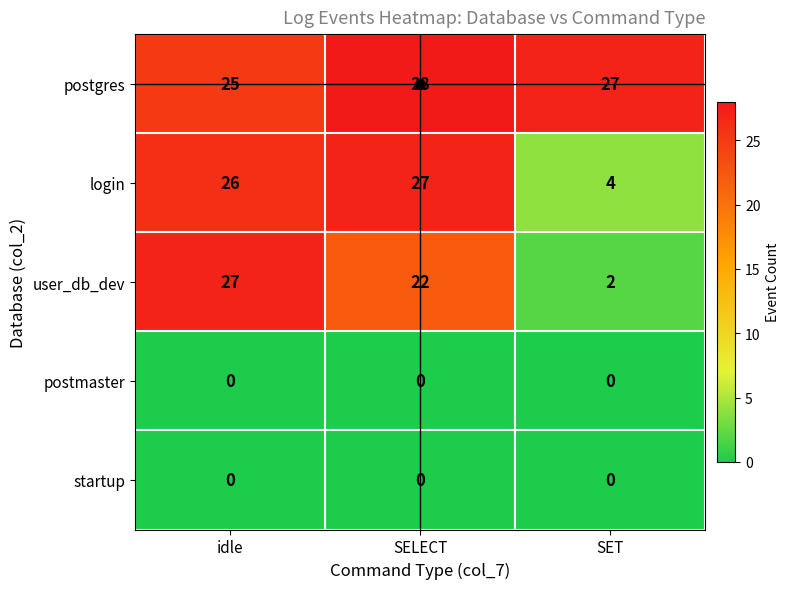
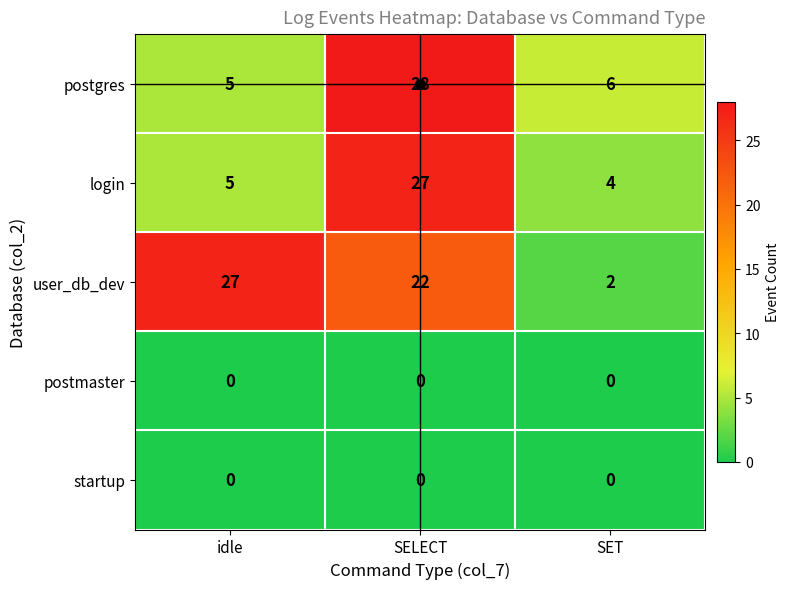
  {
    "postgres": {
-     "idle": 25,
-     "SET": 27
+     "idle": 5,
+     "SET": 6
    },
    "login": {
-     "idle": 26,
+     "idle": 5,
      "SELECT": 27,
      "SET": 4
    },
    "user_db_dev": {
      "idle": 27,
      "SELECT": 22,
      "SET": 2
    },
    "postmaster": {
      "idle": 0,
      "SELECT": 0,
      "SET": 0
    },
    "startup": {
      "idle": 0,
      "SELECT": 0,
      "SET": 0
    }
  }
